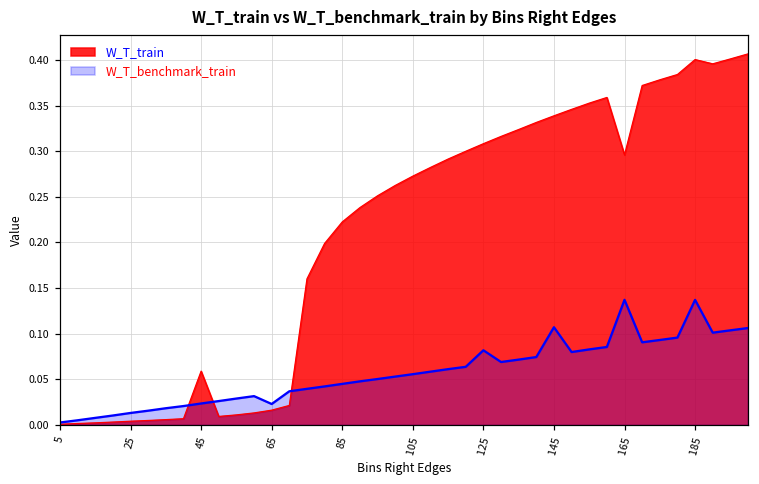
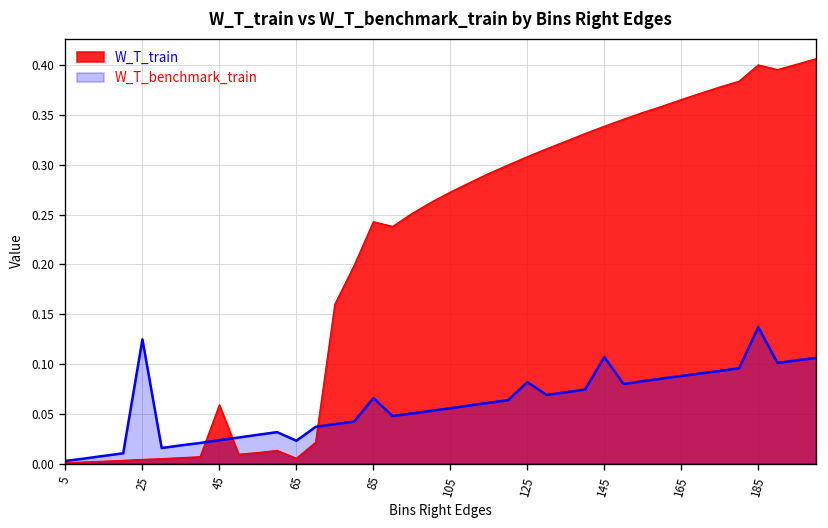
  {
    "W_T_train": {
      "25": 0.00,
      "45": 0.06,
-     "65": 0.02,
-     "85": 0.22,
+     "65": 0.01,
+     "85": 0.24,
      "105": 0.27,
      "125": 0.31,
      "145": 0.34,
-     "165": 0.30,
+     "165": 0.37,
      "185": 0.40
    },
    "W_T_benchmark_train": {
-     "25": 0.01,
+     "25": 0.12,
      "45": 0.02,
      "65": 0.02,
-     "85": 0.04,
+     "85": 0.07,
      "105": 0.06,
      "125": 0.08,
      "145": 0.11,
-     "165": 0.14,
+     "165": 0.09,
      "185": 0.14
    }
  }
